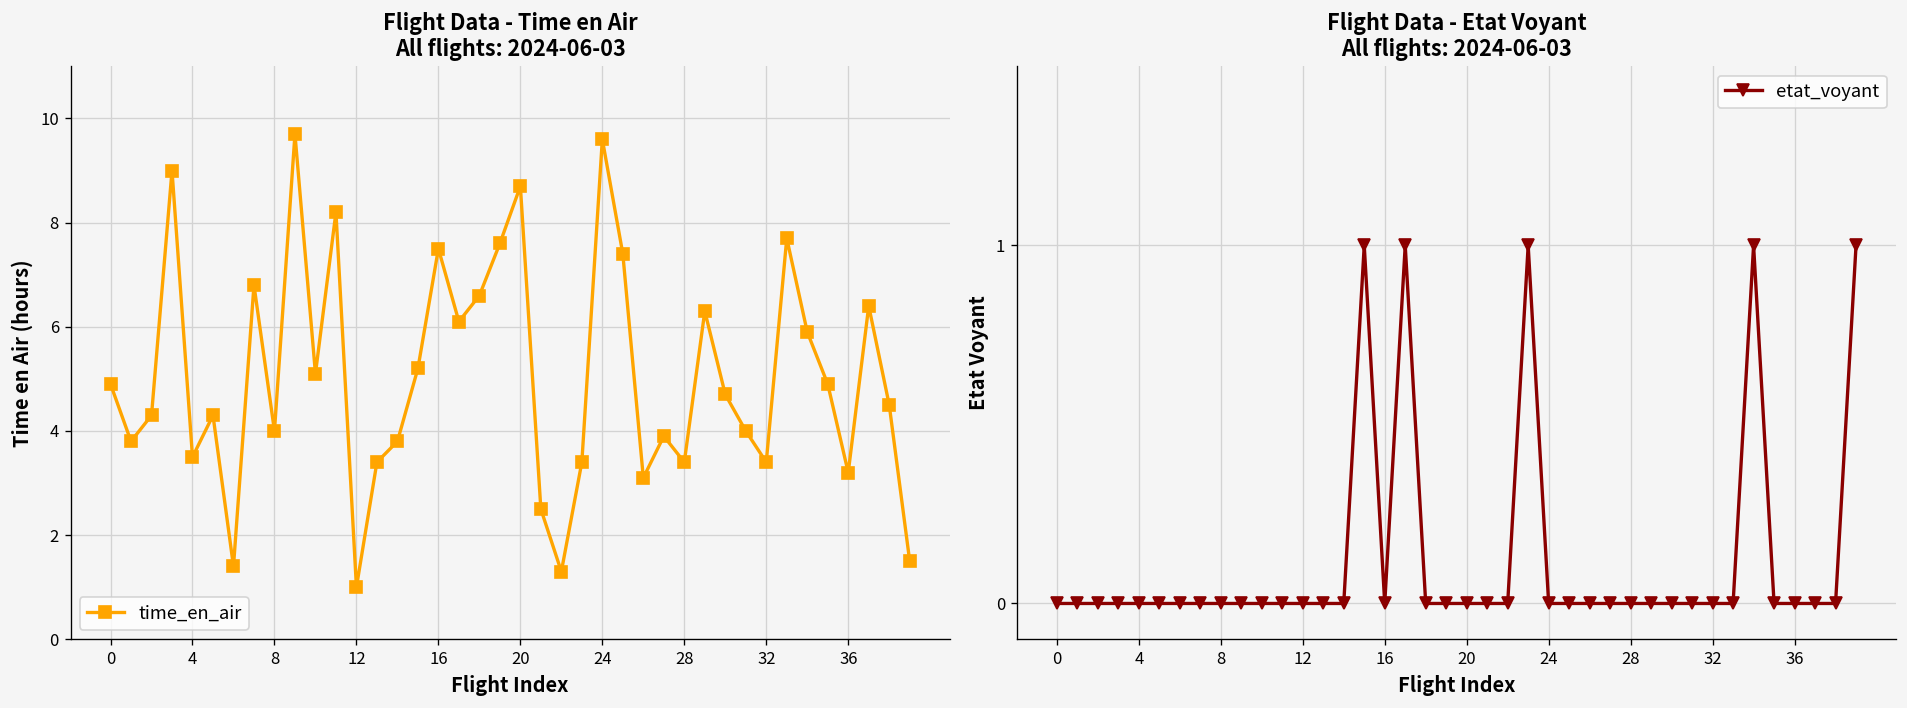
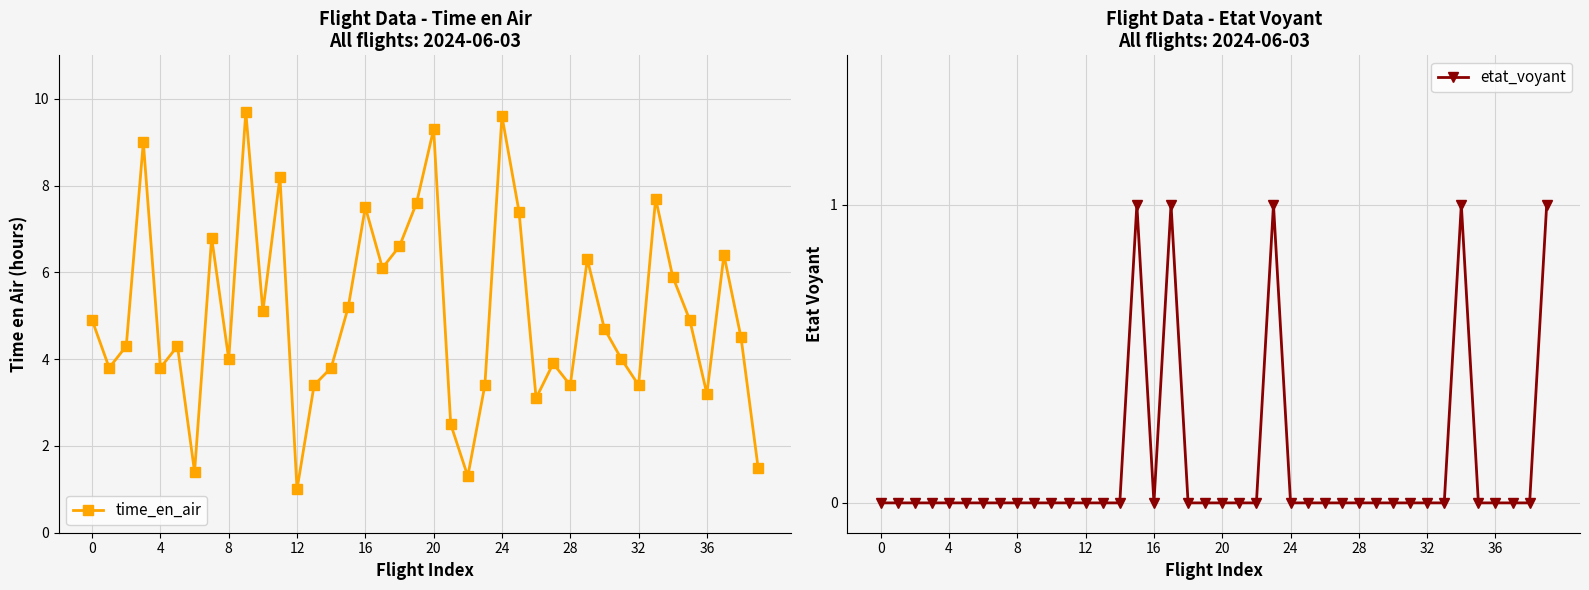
  {
    "Flight Data - Time en Air All flights: 2024-06-03": {
      "0": 4.9,
-     "4": 3.5,
+     "4": 3.8,
      "8": 4.0,
      "12": 1.0,
      "16": 7.5,
-     "20": 8.7,
+     "20": 9.3,
      "24": 9.6,
      "28": 3.4,
      "32": 3.4,
      "36": 3.2
    },
    "Flight Data - Etat Voyant All flights: 2024-06-03": {
      "0": 0.00,
      "4": 0.00,
      "8": 0.00,
      "12": 0.00,
      "16": 0.00,
      "20": 0.00,
      "24": 0.00,
      "28": 0.00,
      "32": 0.00,
      "36": 0.00
    }
  }
